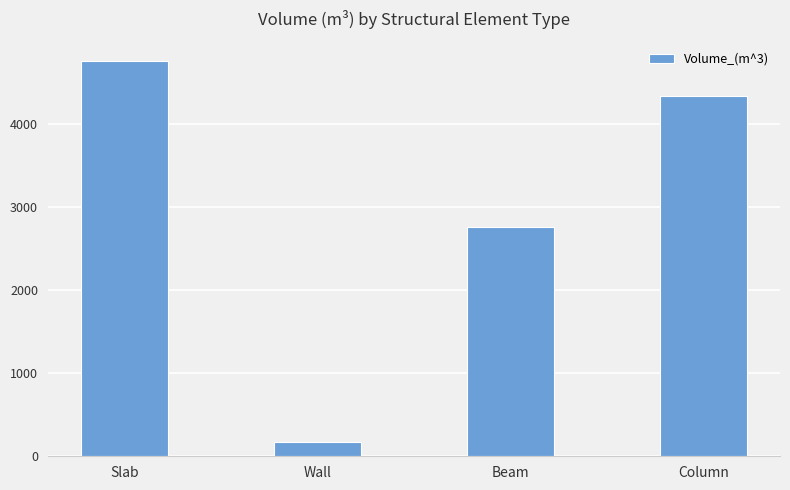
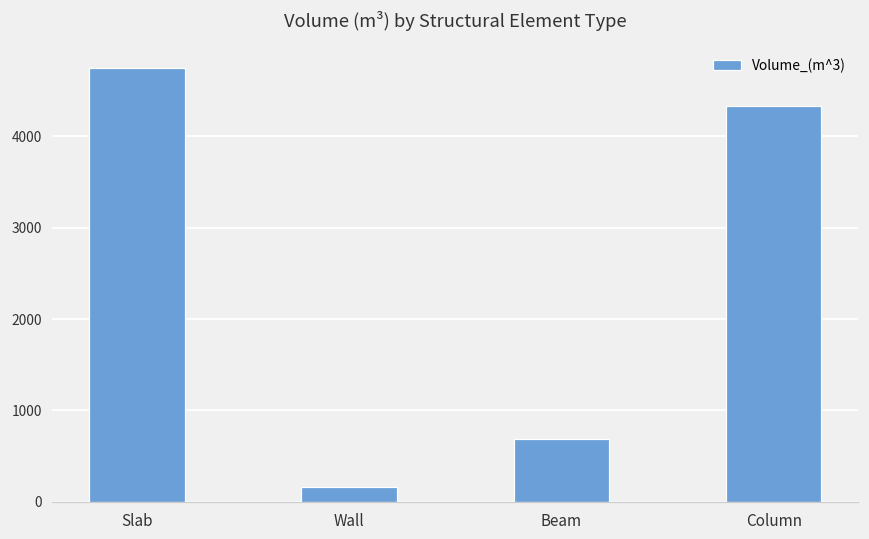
  {
    "Slab": 4800,
    "Wall": 200,
-   "Beam": 2800,
+   "Beam": 700,
    "Column": 4300
  }
